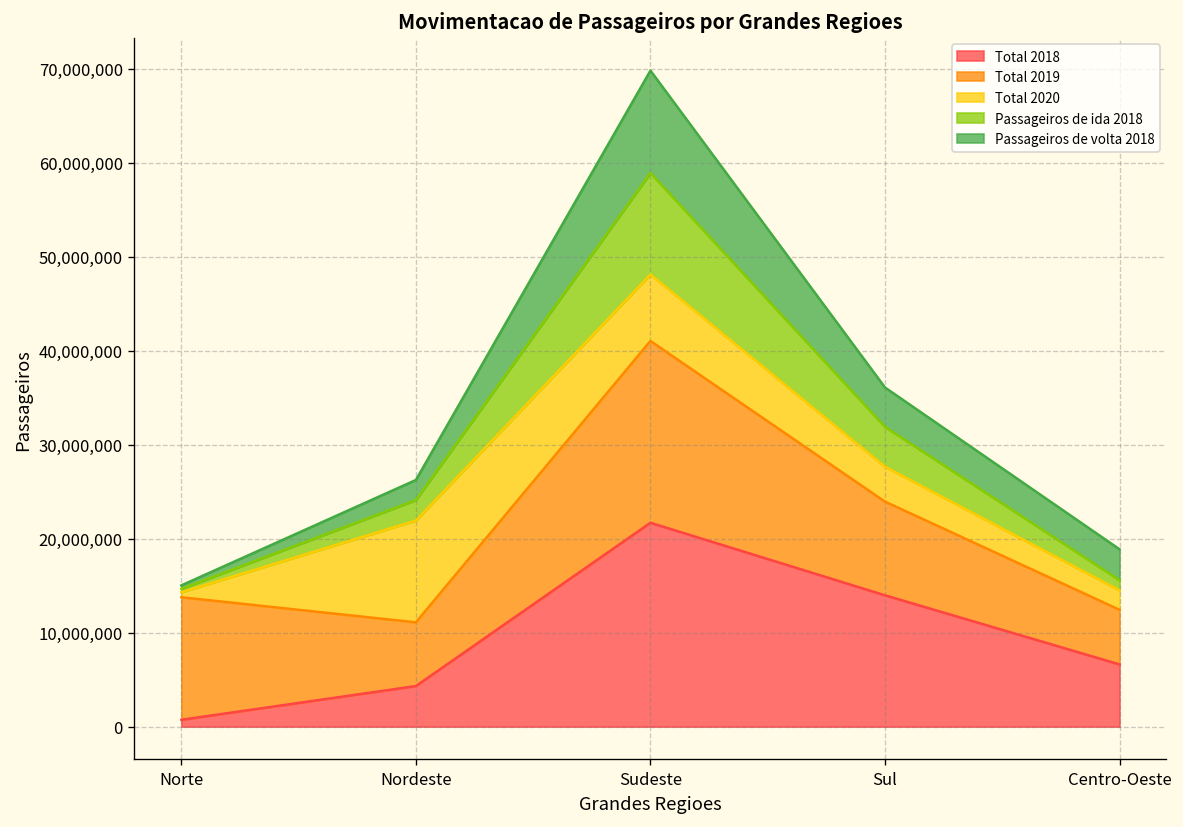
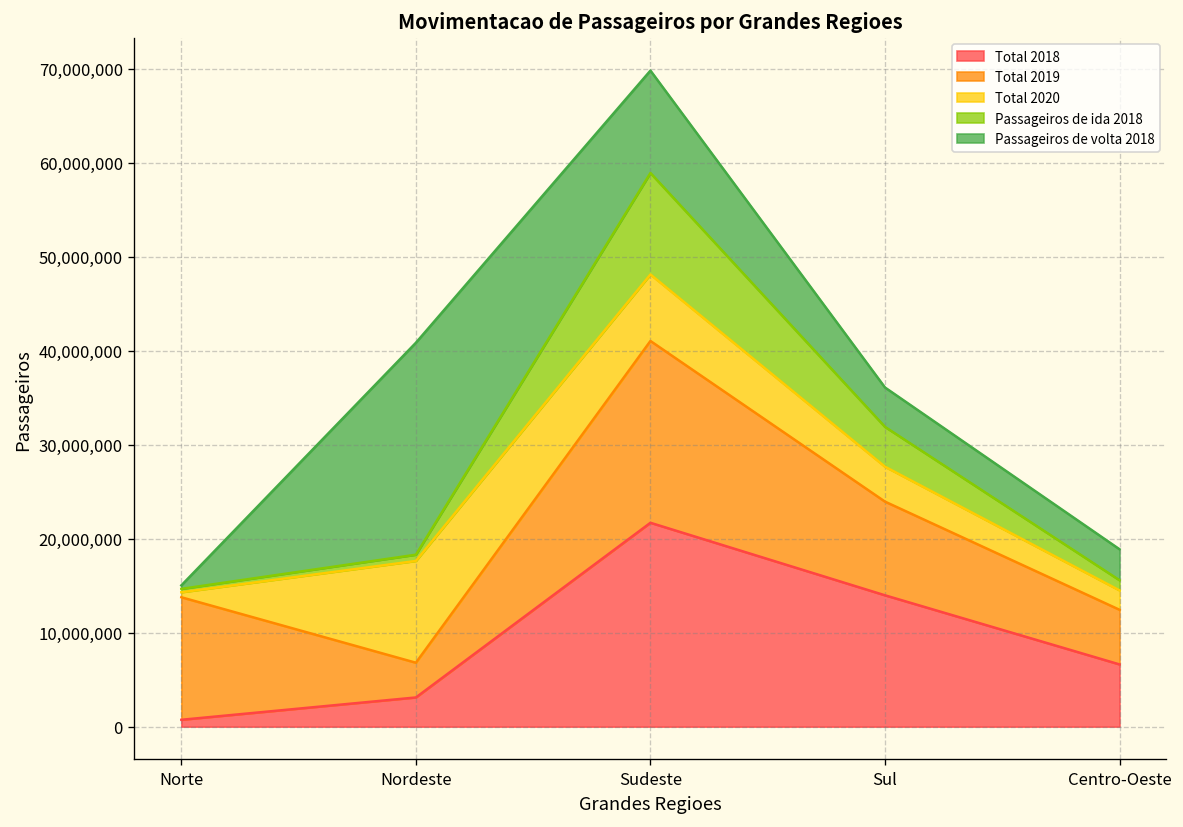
  {
    "Total 2018": {
      "Norte": "1,000,000",
-     "Nordeste": "4,000,000",
+     "Nordeste": "3,000,000",
      "Sudeste": "22,000,000",
      "Sul": "14,000,000",
      "Centro-Oeste": "7,000,000"
    },
    "Total 2019": {
      "Norte": "13,000,000",
-     "Nordeste": "7,000,000",
+     "Nordeste": "4,000,000",
      "Sudeste": "19,000,000",
      "Sul": "10,000,000",
      "Centro-Oeste": "6,000,000"
    },
    "Total 2020": {
      "Norte": "1,000,000",
      "Nordeste": "11,000,000",
      "Sudeste": "7,000,000",
      "Sul": "4,000,000",
      "Centro-Oeste": "2,000,000"
    },
    "Passageiros de ida 2018": {
      "Norte": "0",
-     "Nordeste": "2,000,000",
+     "Nordeste": "1,000,000",
      "Sudeste": "11,000,000",
      "Sul": "4,000,000",
      "Centro-Oeste": "1,000,000"
    },
    "Passageiros de volta 2018": {
      "Norte": "0",
-     "Nordeste": "2,000,000",
+     "Nordeste": "23,000,000",
      "Sudeste": "11,000,000",
      "Sul": "4,000,000",
      "Centro-Oeste": "3,000,000"
    }
  }
